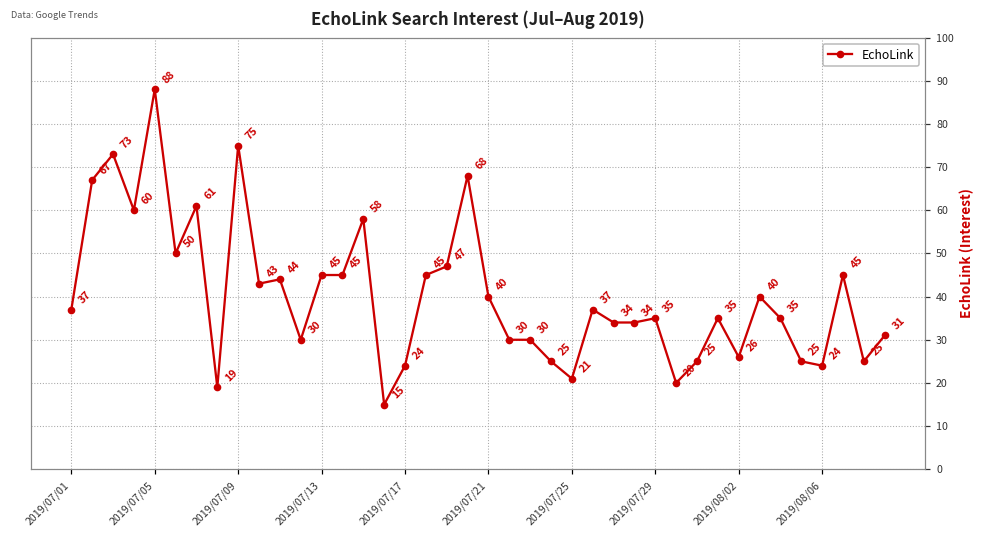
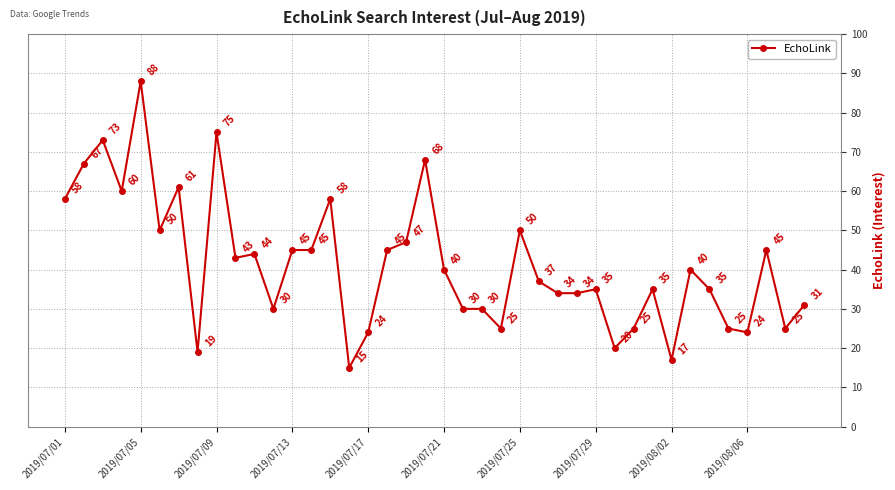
  {
-   "2019/07/01": 37,
+   "2019/07/01": 58,
    "2019/07/05": 88,
    "2019/07/09": 75,
    "2019/07/17": 24,
    "2019/07/21": 40,
-   "2019/07/25": 21,
+   "2019/07/25": 50,
    "2019/07/29": 35,
-   "2019/08/02": 26,
+   "2019/08/02": 17,
    "2019/08/06": 24
  }
